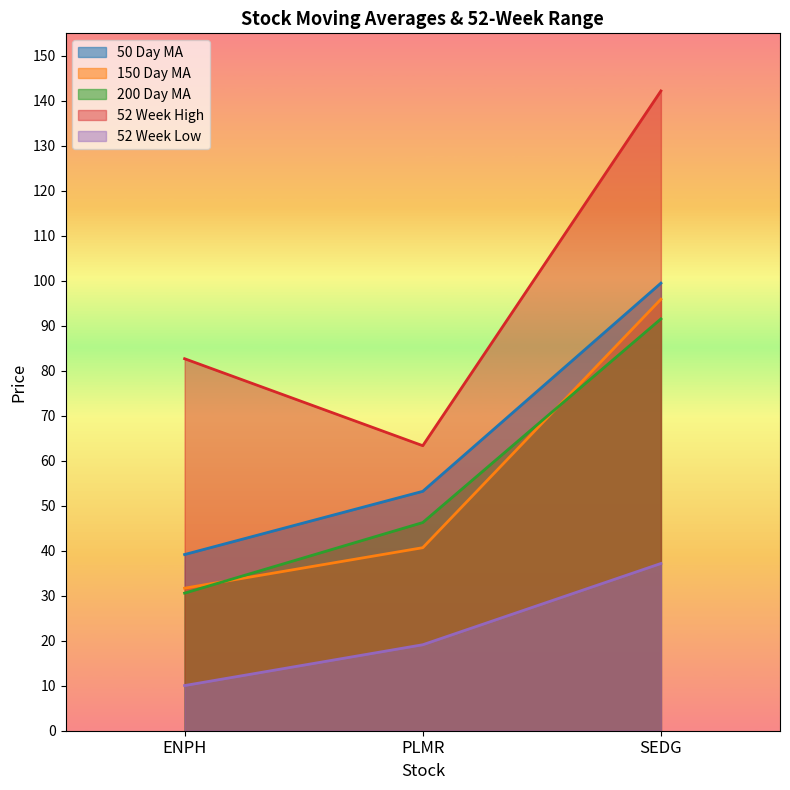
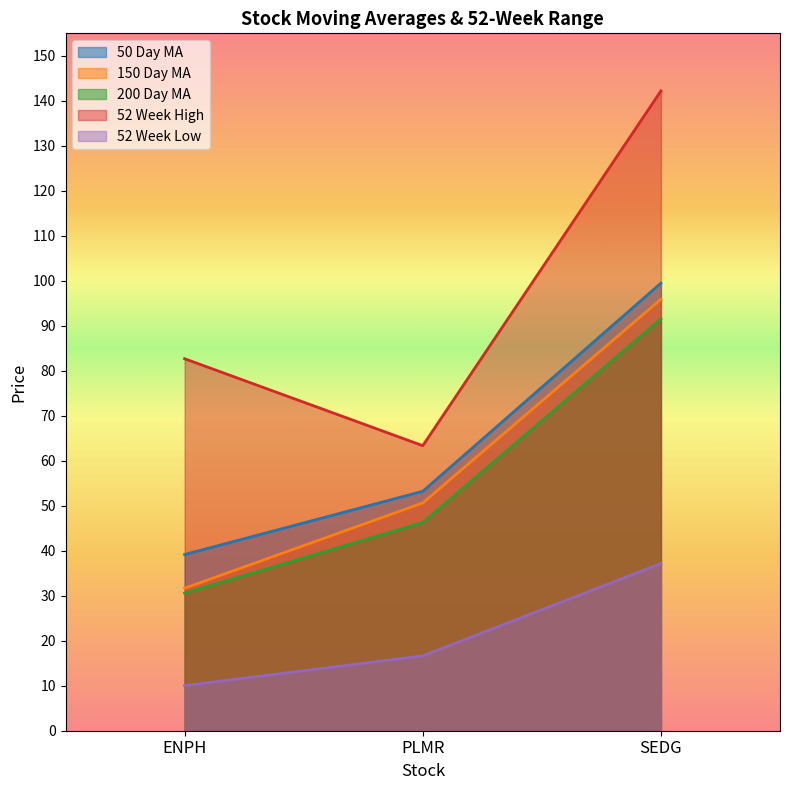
  {
    "50 Day MA": {
      "ENPH": 39,
      "PLMR": 53,
      "SEDG": 99
    },
    "150 Day MA": {
      "ENPH": 32,
-     "PLMR": 41,
+     "PLMR": 51,
      "SEDG": 96
    },
    "200 Day MA": {
      "ENPH": 31,
      "PLMR": 46,
      "SEDG": 92
    },
    "52 Week High": {
      "ENPH": 83,
      "PLMR": 63,
      "SEDG": 142
    },
    "52 Week Low": {
      "ENPH": 10,
-     "PLMR": 19,
+     "PLMR": 17,
      "SEDG": 37
    }
  }
